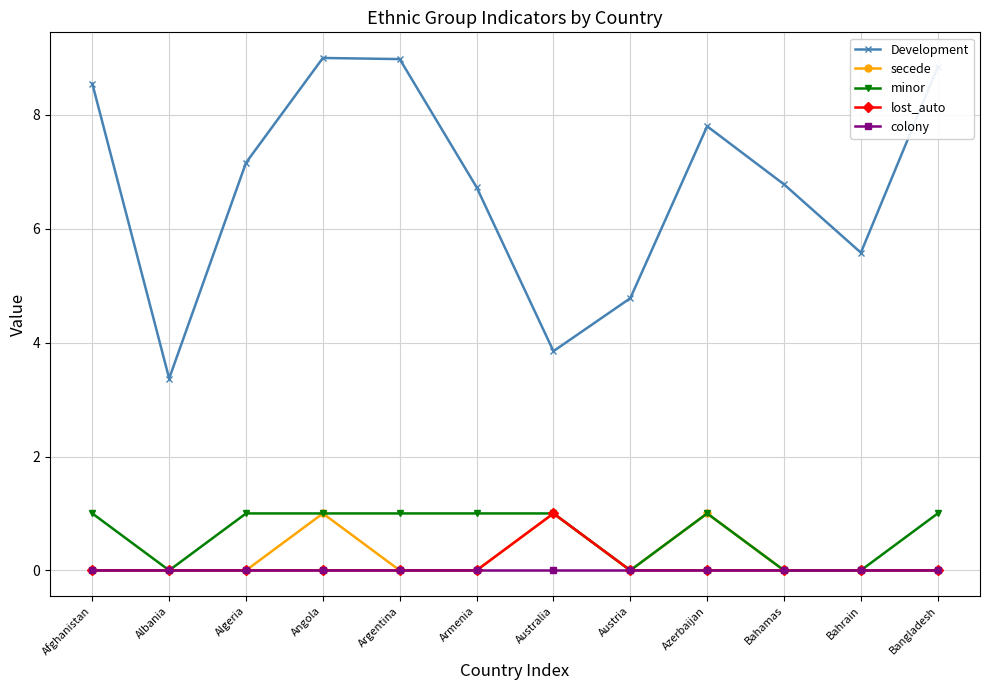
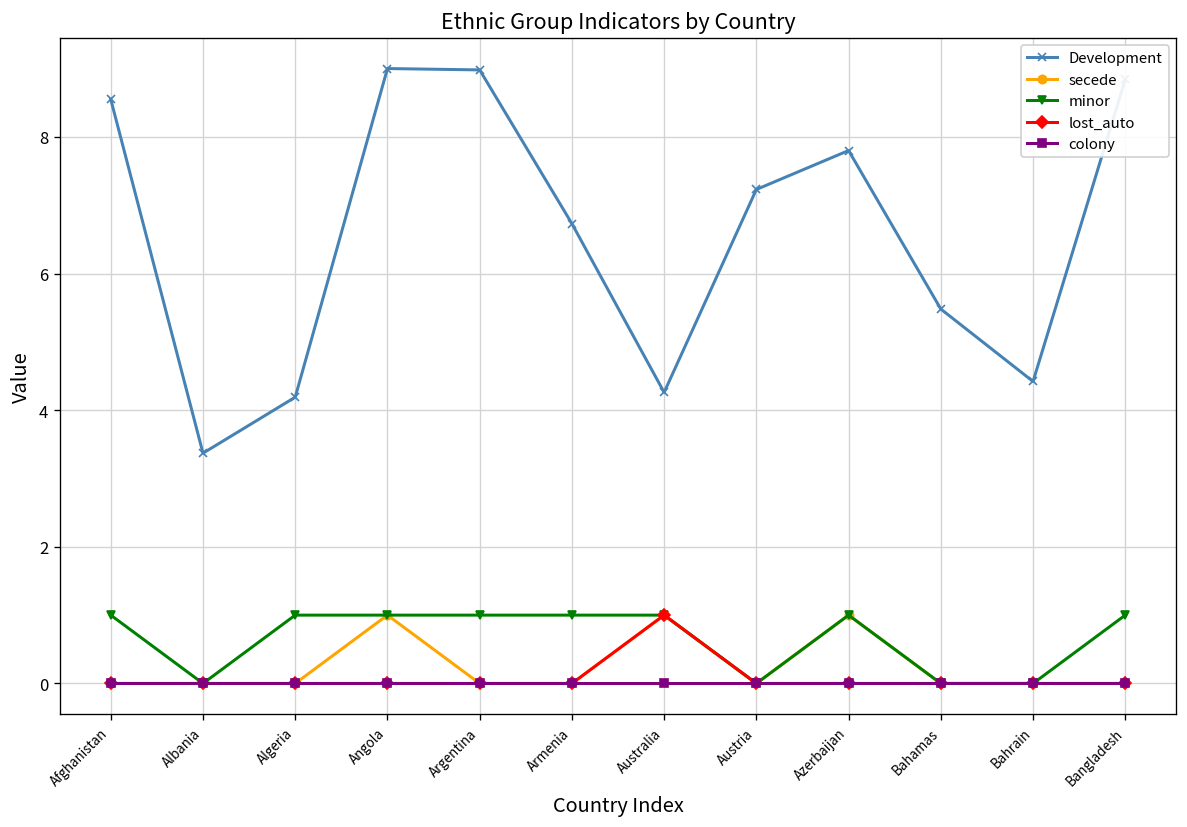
  {
    "Development": {
      "Afghanistan": 8.6,
      "Albania": 3.4,
-     "Algeria": 7.2,
+     "Algeria": 4.2,
      "Angola": 9.0,
      "Argentina": 9.0,
      "Armenia": 6.7,
-     "Australia": 3.9,
-     "Austria": 4.8,
+     "Australia": 4.3,
+     "Austria": 7.2,
      "Azerbaijan": 7.8,
-     "Bahamas": 6.8,
-     "Bahrain": 5.6
+     "Bahamas": 5.5,
+     "Bahrain": 4.4
    },
    "minor": {
      "Afghanistan": 1.0,
      "Algeria": 1.0,
      "Argentina": 1.0,
      "Armenia": 1.0,
      "Bangladesh": 1.0
    },
    "colony": {
      "Australia": 0.0
    }
  }
